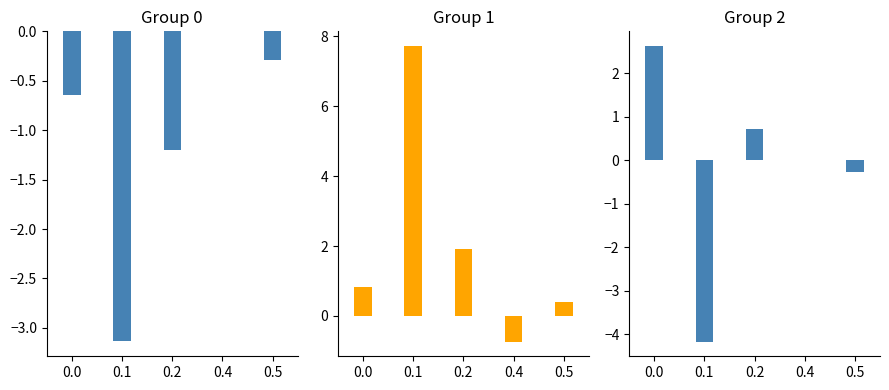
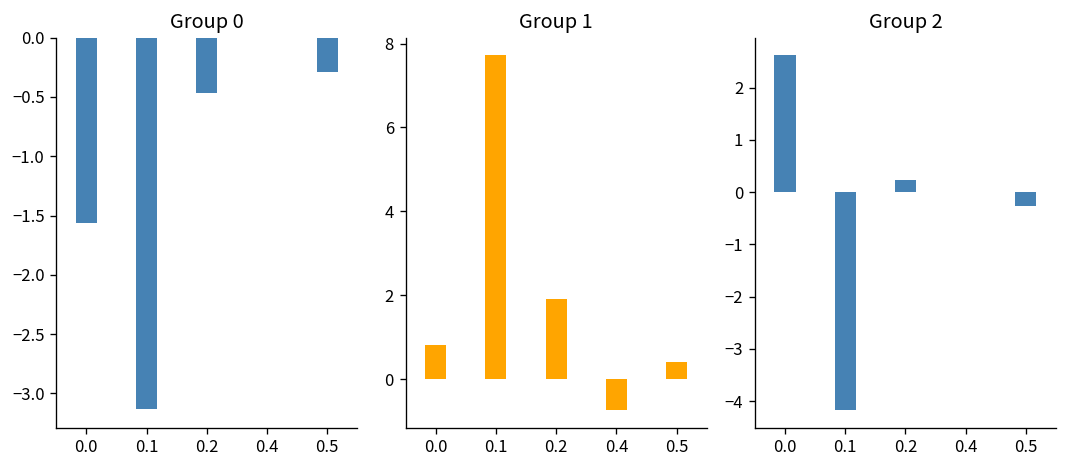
  {
    "Group 0": {
-     "0.0": -0.6,
+     "0.0": -1.6,
      "0.1": -3.1,
-     "0.2": -1.2,
+     "0.2": -0.5,
      "0.4": 0.0,
      "0.5": -0.3
    },
    "Group 1": {
      "0.0": 0.8,
      "0.1": 7.7,
      "0.2": 1.9,
      "0.4": -0.7,
      "0.5": 0.4
    },
    "Group 2": {
      "0.0": 2.6,
      "0.1": -4.2,
-     "0.2": 0.7,
+     "0.2": 0.2,
      "0.4": 0.0,
      "0.5": -0.3
    }
  }
